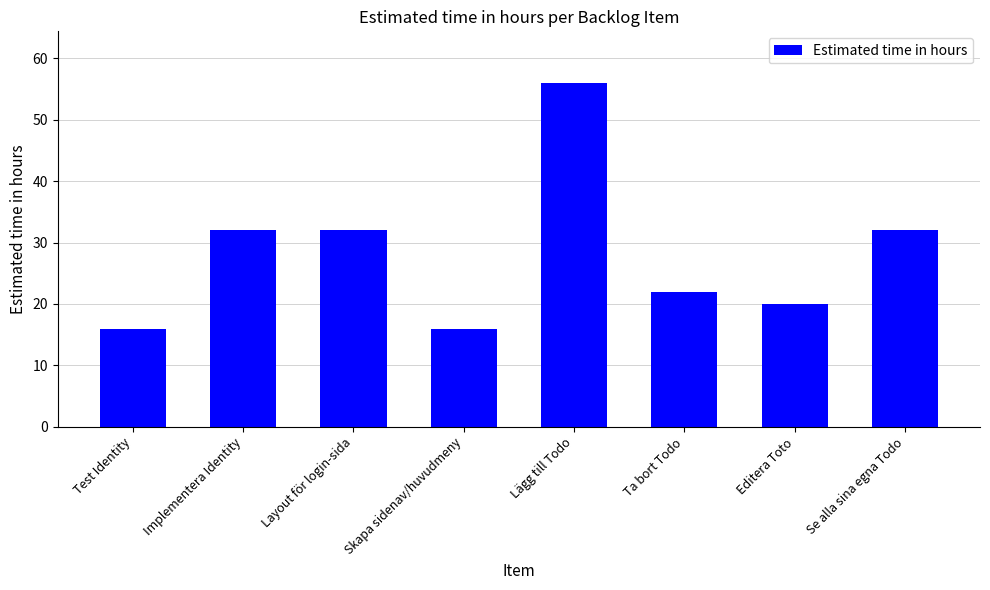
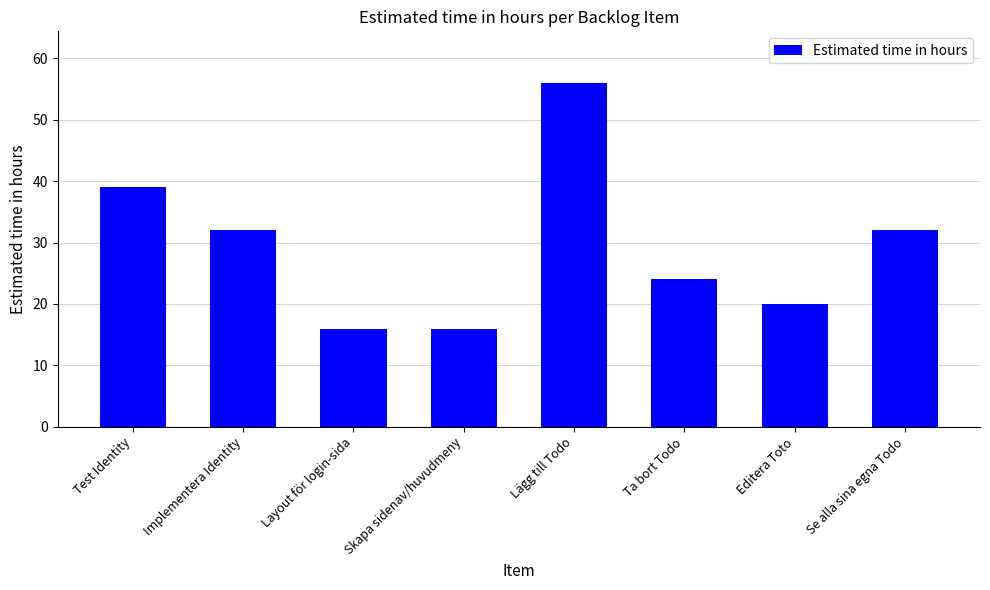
  {
-   "Test Identity": 16,
+   "Test Identity": 39,
    "Implementera Identity": 32,
-   "Layout för login-sida": 32,
+   "Layout för login-sida": 16,
    "Skapa sidenav/huvudmeny": 16,
    "Lägg till Todo": 56,
-   "Ta bort Todo": 22,
+   "Ta bort Todo": 24,
    "Editera Toto": 20,
    "Se alla sina egna Todo": 32
  }
